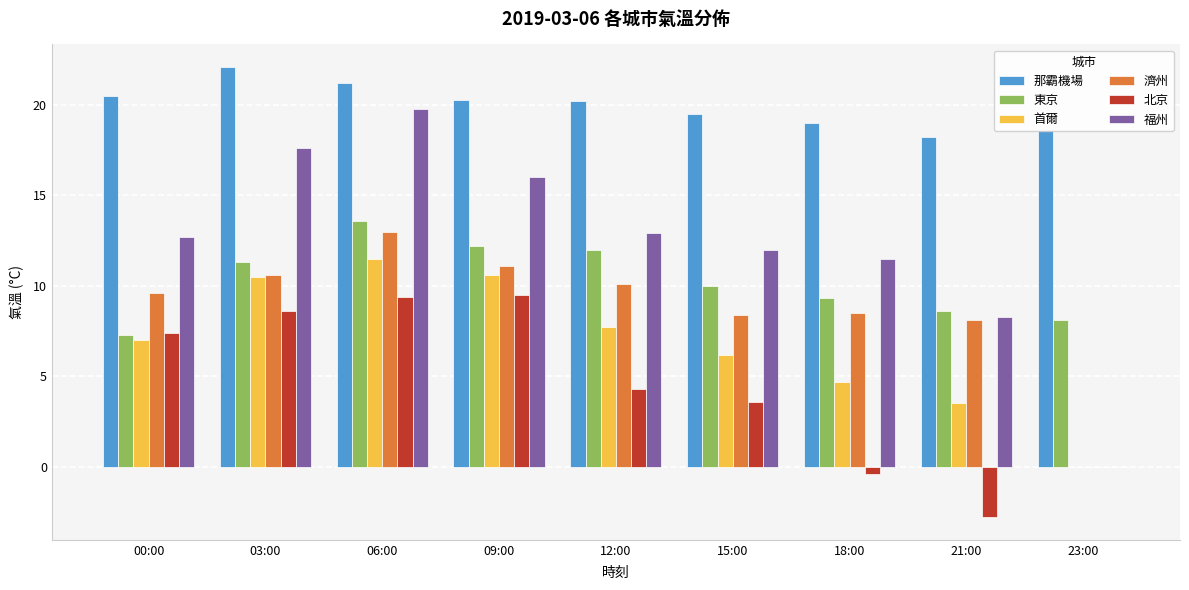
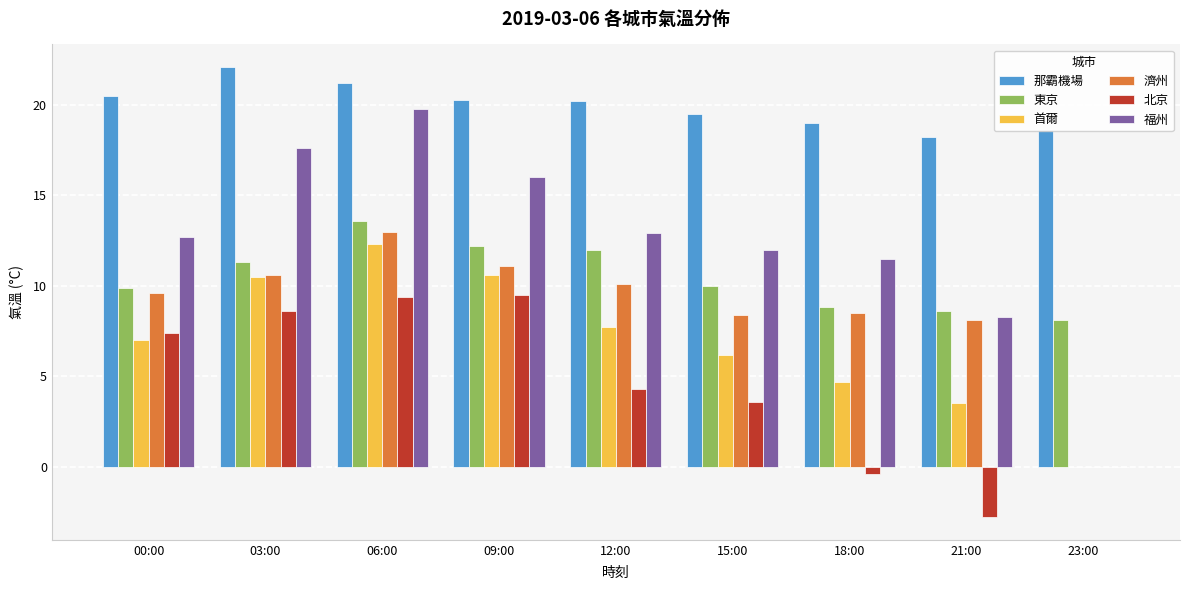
  {
    "那霸機場": {
      "00:00": 20.5,
      "03:00": 22.1,
      "06:00": 21.2,
      "09:00": 20.3,
      "12:00": 20.2,
      "15:00": 19.5,
      "18:00": 19.0,
      "21:00": 18.2
    },
    "東京": {
-     "00:00": 7.3,
+     "00:00": 9.9,
      "03:00": 11.3,
      "06:00": 13.6,
      "09:00": 12.2,
      "12:00": 12.0,
      "15:00": 10.0,
-     "18:00": 9.3,
+     "18:00": 8.8,
      "21:00": 8.6,
      "23:00": 8.1
    },
    "首爾": {
      "00:00": 7.0,
      "03:00": 10.5,
-     "06:00": 11.5,
+     "06:00": 12.3,
      "09:00": 10.6,
      "12:00": 7.7,
      "15:00": 6.2,
      "18:00": 4.7,
      "21:00": 3.5,
      "23:00": 0.0
    },
    "濟州": {
      "00:00": 9.6,
      "03:00": 10.6,
      "06:00": 13.0,
      "09:00": 11.1,
      "12:00": 10.1,
      "15:00": 8.4,
      "18:00": 8.5,
      "21:00": 8.1,
      "23:00": 0.0
    },
    "北京": {
      "00:00": 7.4,
      "03:00": 8.6,
      "06:00": 9.4,
      "09:00": 9.5,
      "12:00": 4.3,
      "15:00": 3.6,
      "18:00": -0.4,
      "21:00": -2.8,
      "23:00": 0.0
    },
    "福州": {
      "00:00": 12.7,
      "03:00": 17.6,
      "06:00": 19.8,
      "09:00": 16.0,
      "12:00": 12.9,
      "15:00": 12.0,
      "18:00": 11.5,
      "21:00": 8.3,
      "23:00": 0.0
    }
  }
